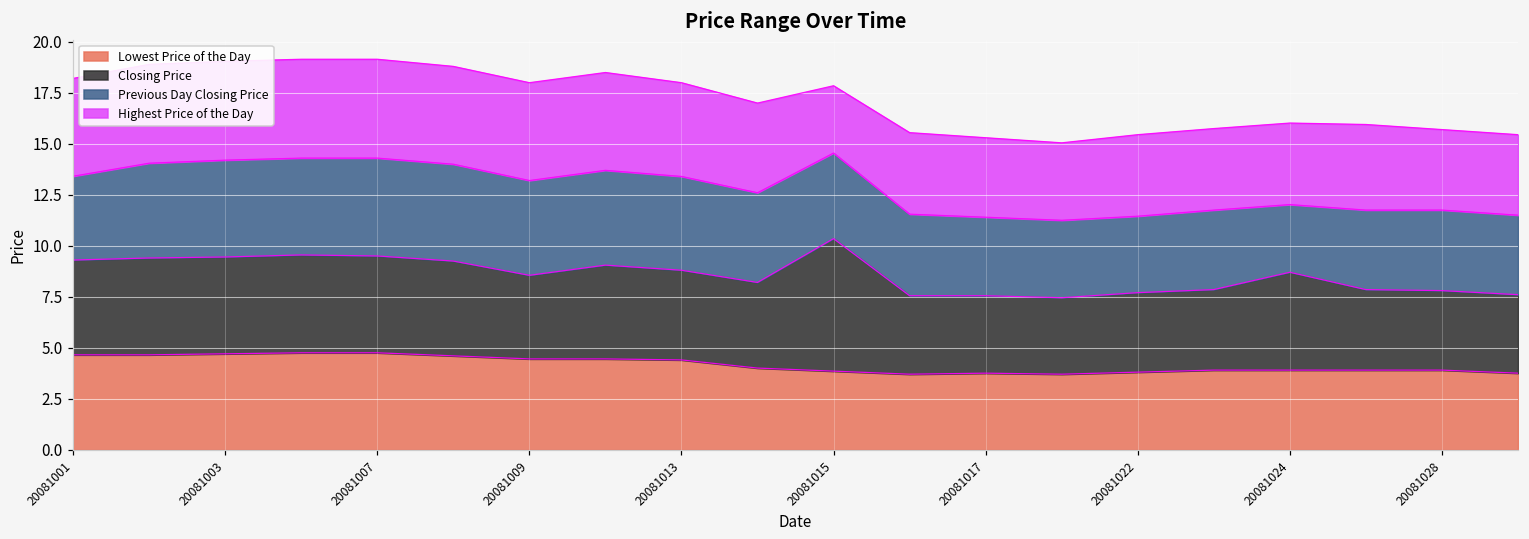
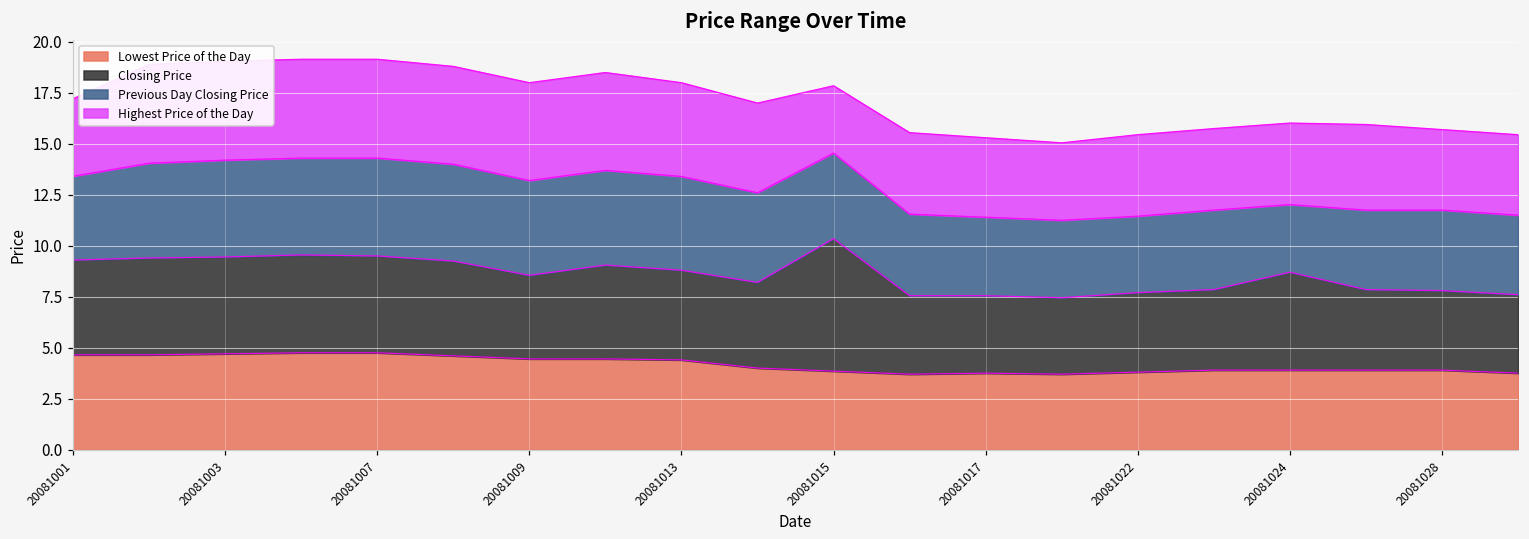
  {
    "Lowest Price of the Day": {
      "20081001": 4.7,
      "20081003": 4.7,
      "20081007": 4.8,
      "20081009": 4.5,
      "20081013": 4.4,
      "20081015": 3.9,
      "20081017": 3.8,
      "20081022": 3.8,
      "20081024": 3.9,
      "20081028": 3.9
    },
    "Closing Price": {
      "20081001": 4.7,
      "20081003": 4.7,
      "20081007": 4.8,
      "20081009": 4.1,
      "20081013": 4.4,
      "20081015": 6.5,
      "20081017": 3.8,
      "20081022": 3.9,
      "20081024": 4.8,
      "20081028": 3.9
    },
    "Previous Day Closing Price": {
      "20081001": 4.1,
      "20081003": 4.8,
      "20081007": 4.8,
      "20081009": 4.7,
      "20081013": 4.6,
      "20081015": 4.2,
      "20081017": 3.9,
      "20081022": 3.8,
      "20081024": 3.3,
      "20081028": 4.0
    },
    "Highest Price of the Day": {
-     "20081001": 4.8,
+     "20081001": 3.8,
      "20081007": 4.8,
      "20081009": 4.8,
      "20081013": 4.6,
      "20081015": 3.3,
      "20081017": 3.9,
      "20081022": 4.0,
      "20081024": 4.0,
      "20081028": 3.9
    }
  }
